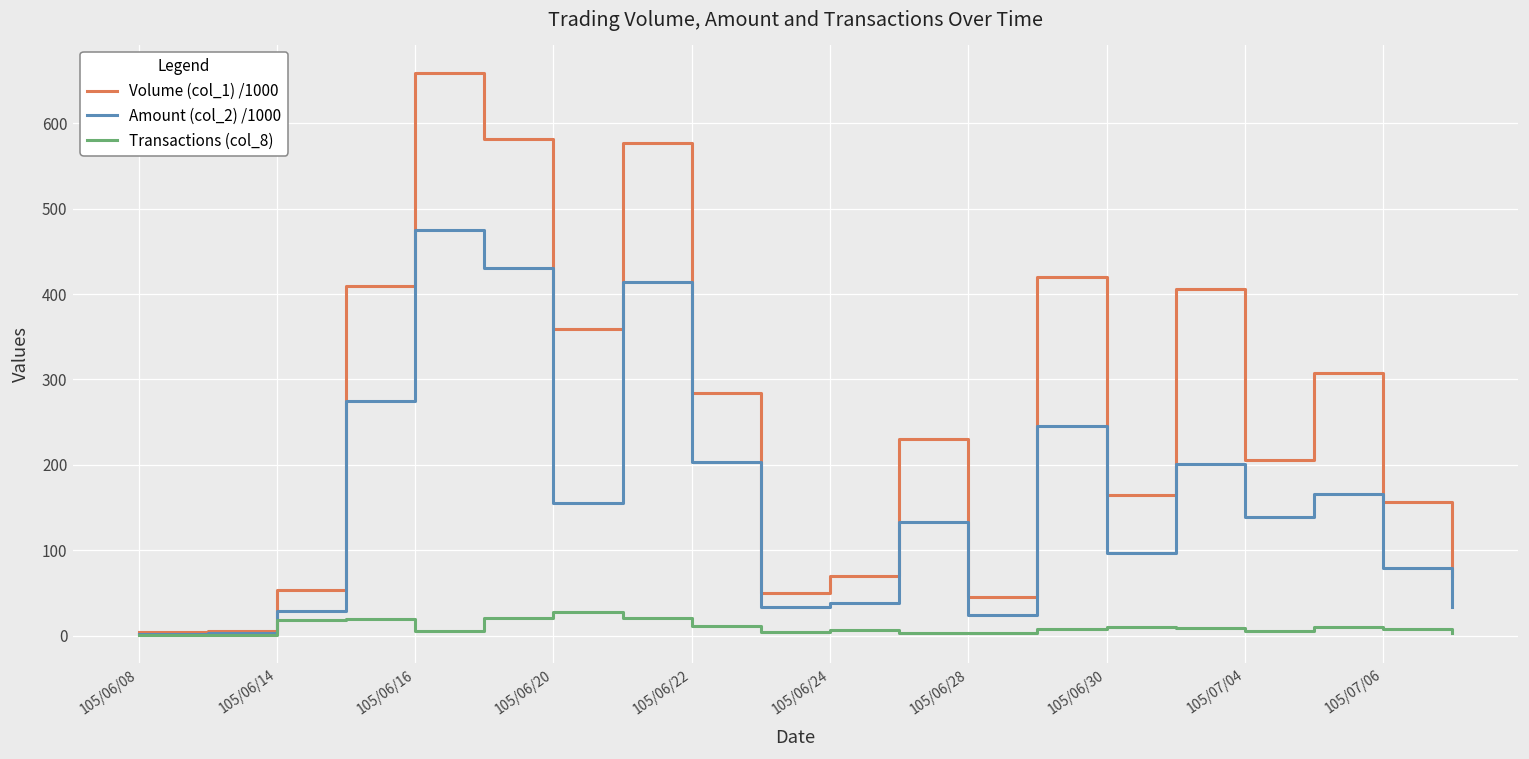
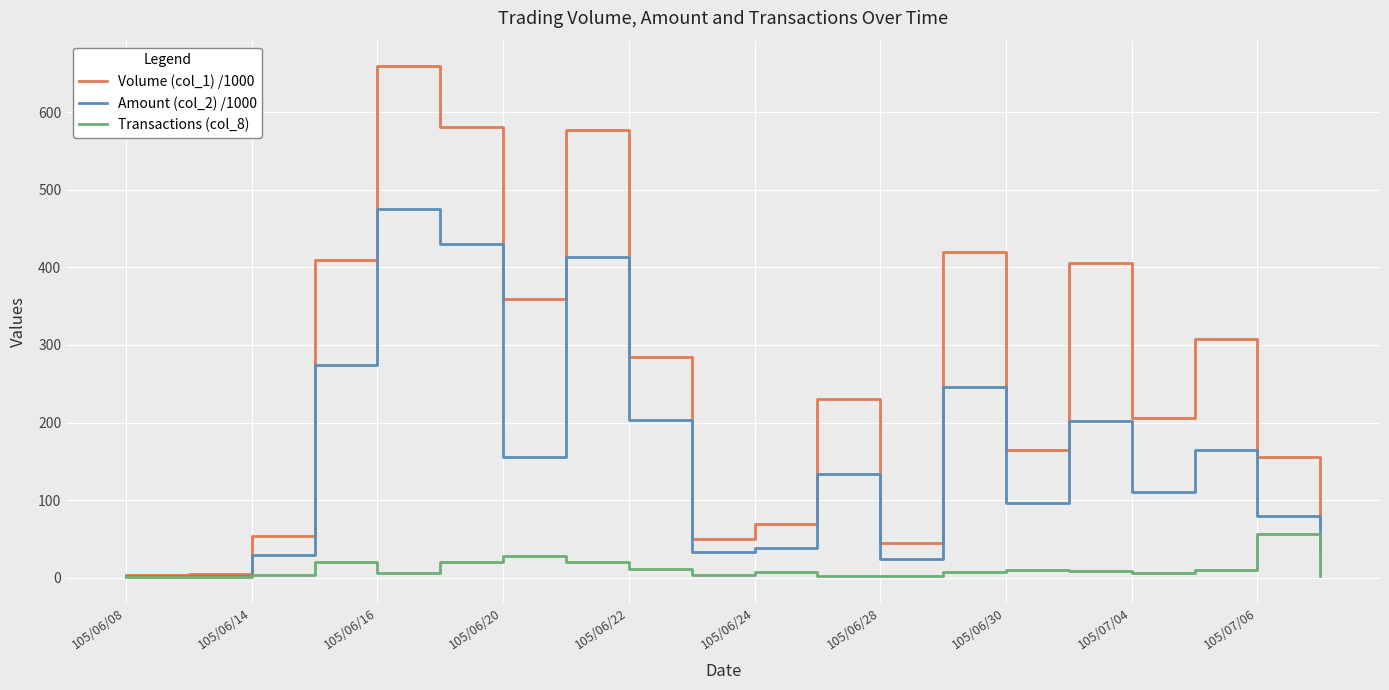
  {
    "Volume (col_1) /1000": {
      "105/06/14": 50,
      "105/06/16": 660,
      "105/06/20": 360,
      "105/06/22": 280,
      "105/06/24": 70,
      "105/06/28": 50,
      "105/06/30": 170,
      "105/07/04": 210,
      "105/07/06": 160
    },
    "Amount (col_2) /1000": {
      "105/06/14": 30,
      "105/06/16": 480,
      "105/06/20": 160,
      "105/06/22": 200,
      "105/06/24": 40,
      "105/06/28": 20,
      "105/06/30": 100,
-     "105/07/04": 140,
+     "105/07/04": 110,
      "105/07/06": 80
    },
    "Transactions (col_8)": {
-     "105/06/14": 20,
+     "105/06/14": 0,
      "105/06/16": 10,
      "105/06/20": 30,
      "105/06/22": 10,
      "105/06/24": 10,
      "105/06/28": 0,
      "105/06/30": 10,
      "105/07/04": 10,
-     "105/07/06": 10
+     "105/07/06": 60
    }
  }
